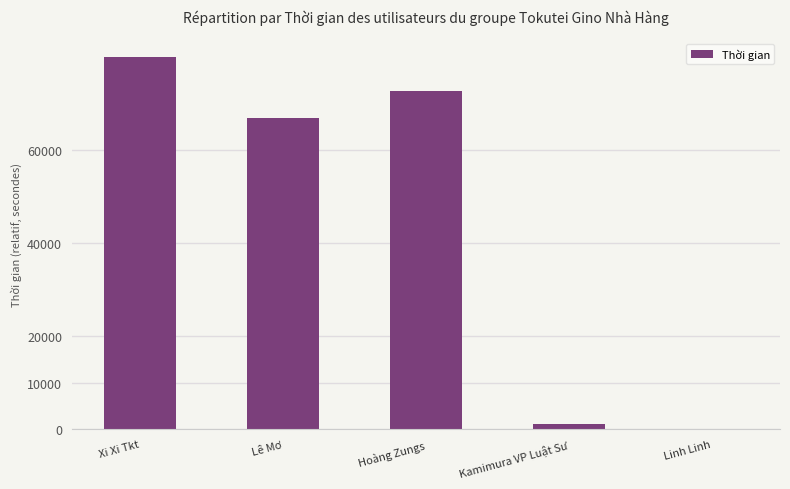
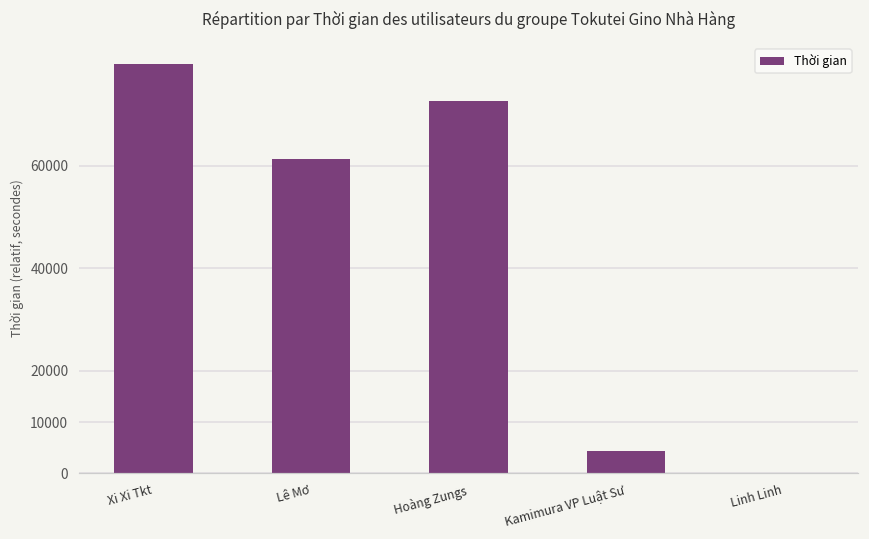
  {
    "Xi Xi Tkt": 80000,
-   "Lê Mơ": 67000,
+   "Lê Mơ": 61000,
    "Hoàng Zungs": 73000,
-   "Kamimura VP Luật Sư": 1000,
+   "Kamimura VP Luật Sư": 4000,
    "Linh Linh": 0
  }
